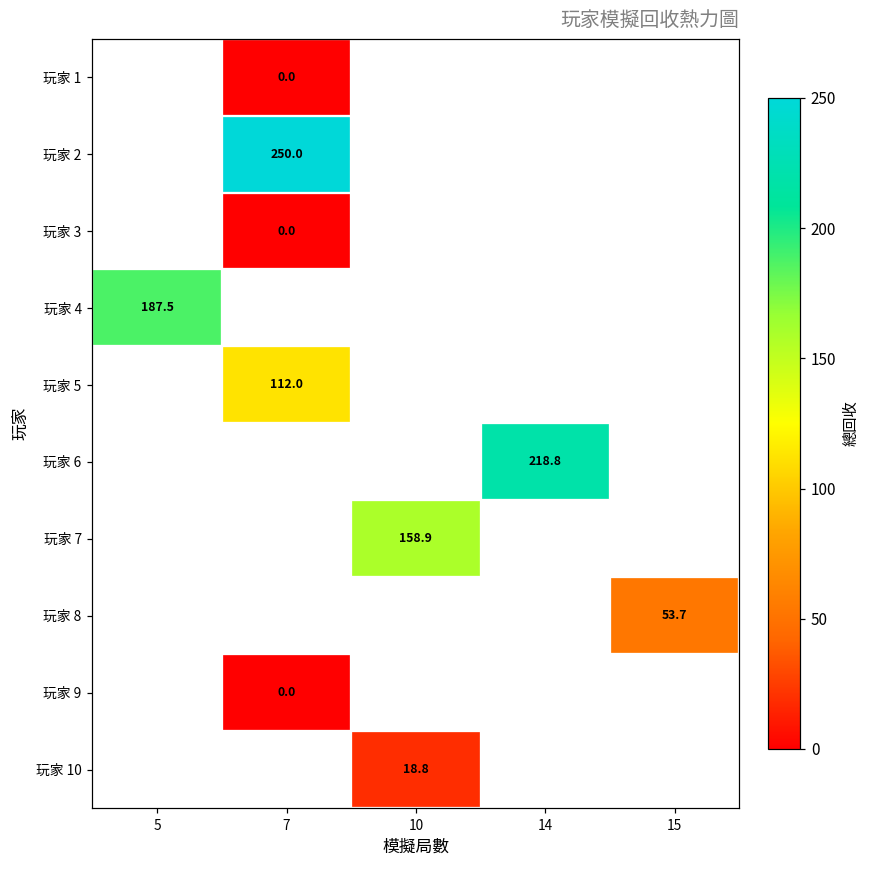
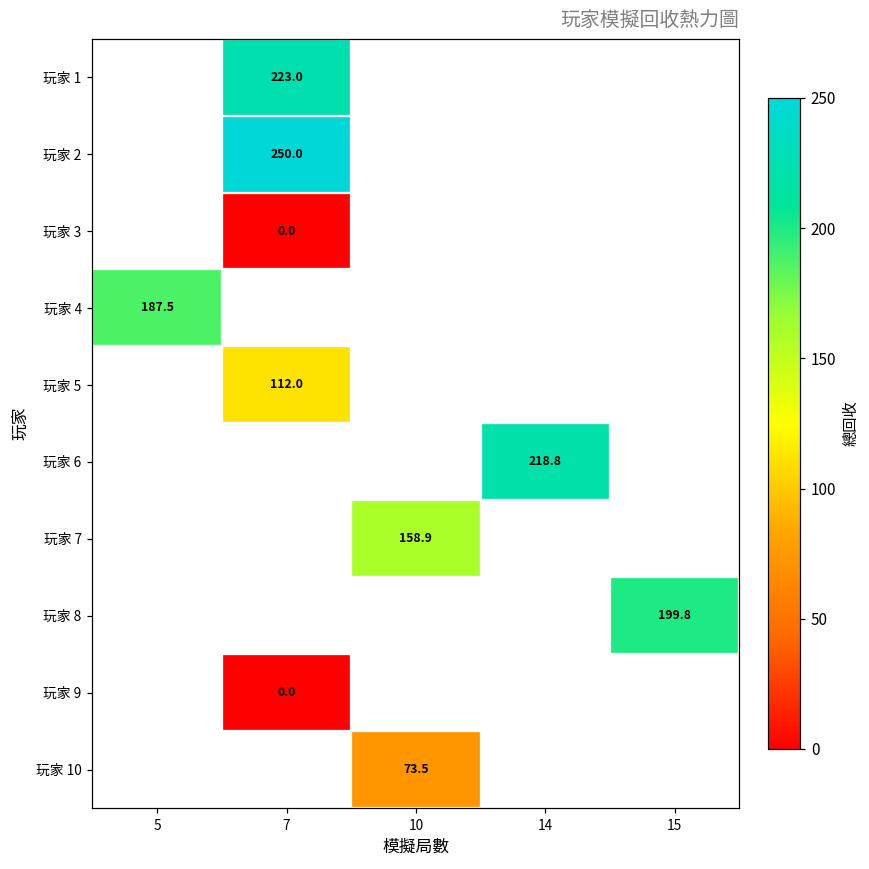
  {
    "玩家 1": {
-     "7": 0.0
+     "7": 223.0
    },
    "玩家 2": {
      "7": 250.0
    },
    "玩家 3": {
      "7": 0.0
    },
    "玩家 4": {
      "5": 187.5
    },
    "玩家 5": {
      "7": 112.0
    },
    "玩家 6": {
      "14": 218.8
    },
    "玩家 7": {
      "10": 158.9
    },
    "玩家 8": {
-     "15": 53.7
+     "15": 199.8
    },
    "玩家 9": {
      "7": 0.0
    },
    "玩家 10": {
-     "10": 18.8
+     "10": 73.5
    }
  }
